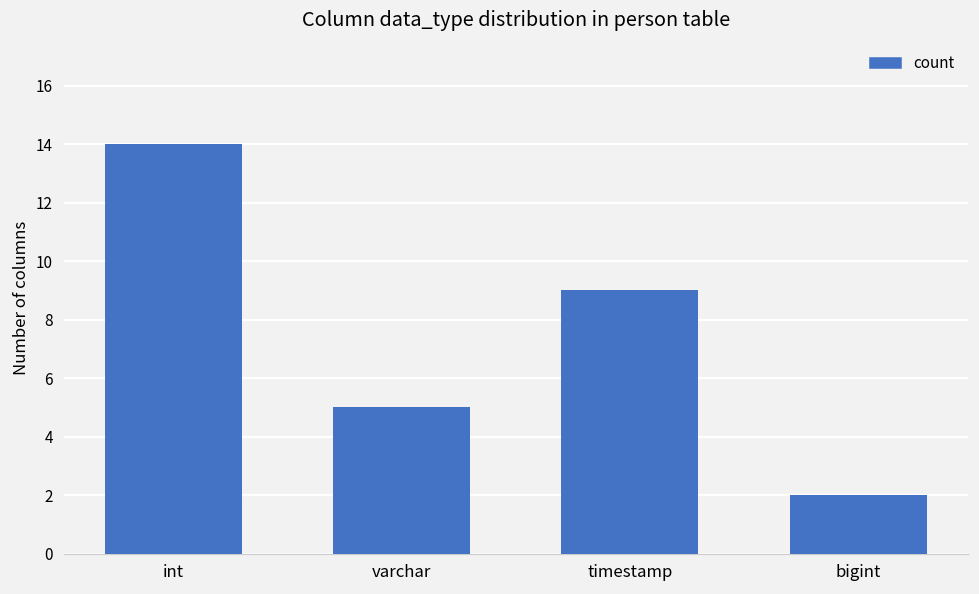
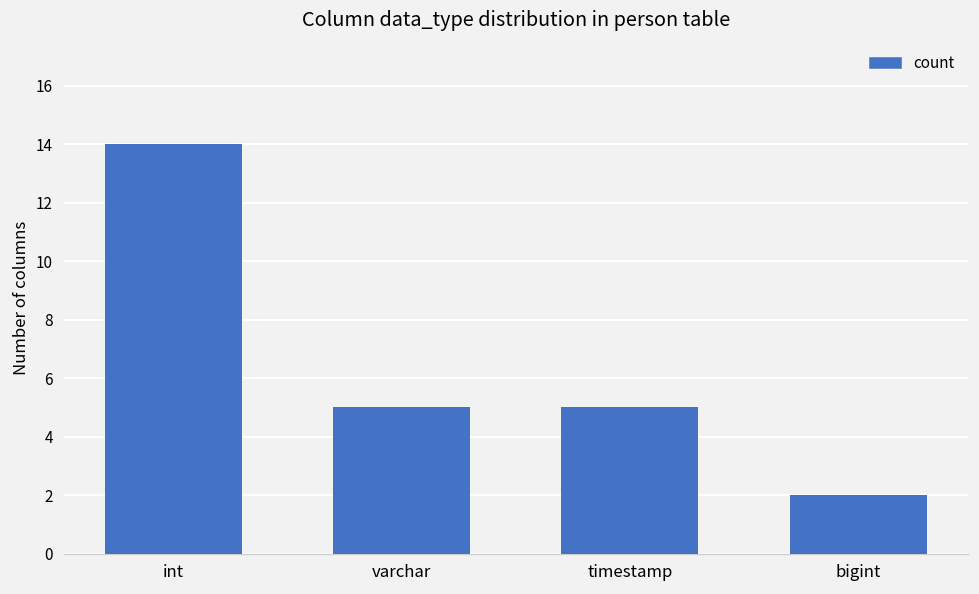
  {
    "int": 14,
    "varchar": 5,
-   "timestamp": 9,
+   "timestamp": 5,
    "bigint": 2
  }
